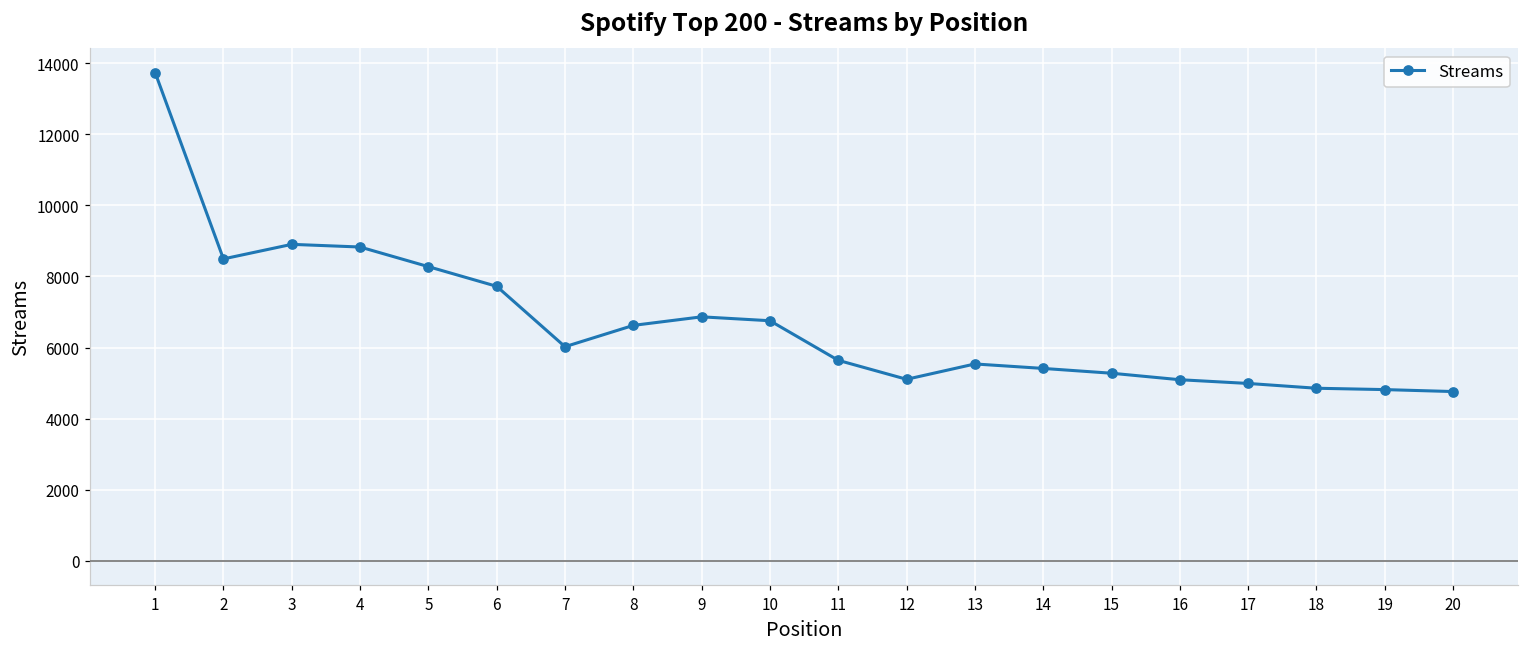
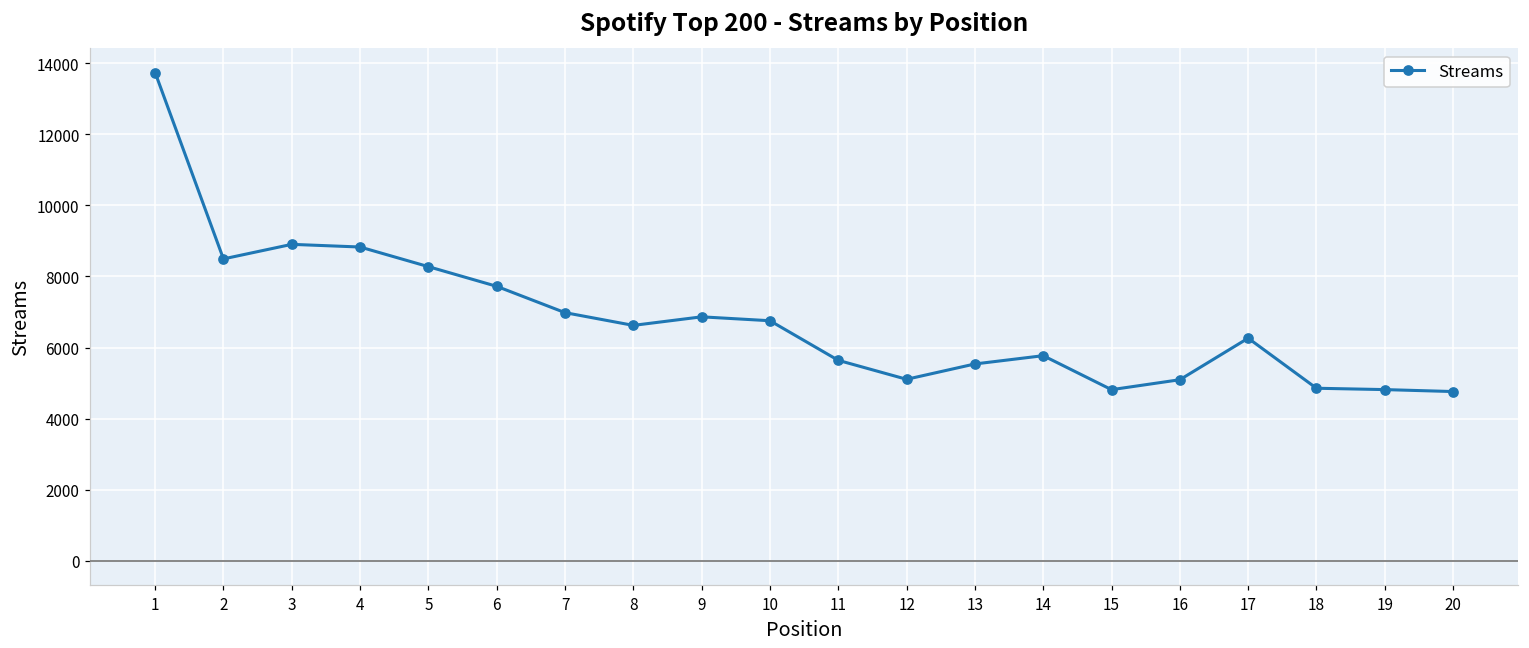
  {
    "1": 13700,
    "2": 8500,
    "3": 8900,
    "4": 8800,
    "5": 8300,
    "6": 7700,
-   "7": 6000,
+   "7": 7000,
    "8": 6600,
    "9": 6900,
    "10": 6800,
    "11": 5600,
    "12": 5100,
    "13": 5500,
-   "14": 5400,
-   "15": 5300,
+   "14": 5800,
+   "15": 4800,
    "16": 5100,
-   "17": 5000,
+   "17": 6300,
    "18": 4900,
    "19": 4800,
    "20": 4800
  }
